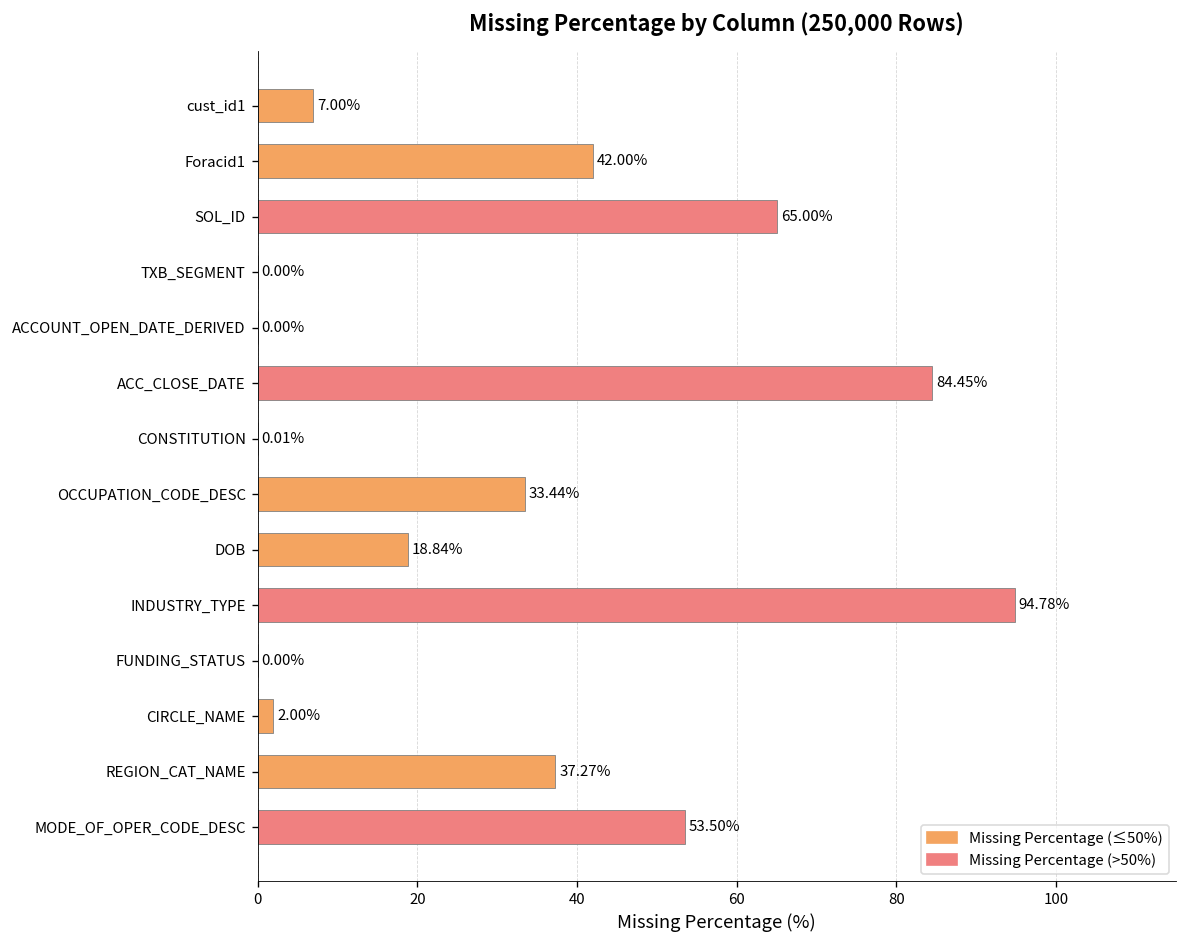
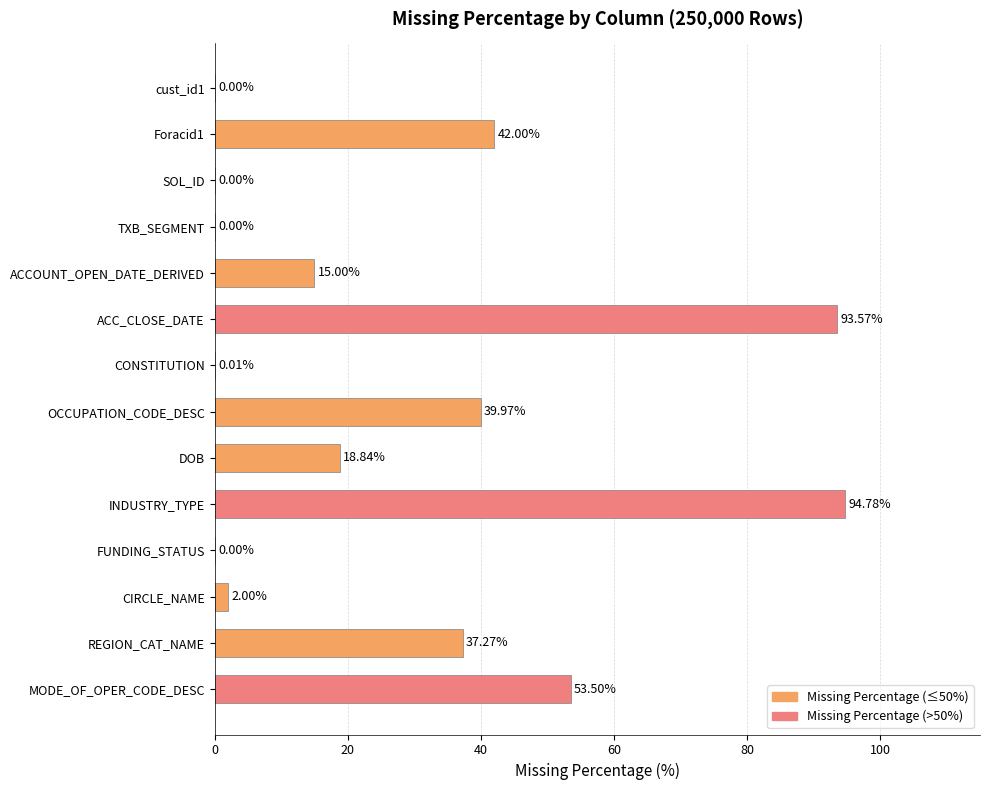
  {
-   "cust_id1": "7.00%",
+   "cust_id1": "0.00%",
    "Foracid1": "42.00%",
-   "SOL_ID": "65.00%",
+   "SOL_ID": "0.00%",
    "TXB_SEGMENT": "0.00%",
-   "ACCOUNT_OPEN_DATE_DERIVED": "0.00%",
-   "ACC_CLOSE_DATE": "84.45%",
+   "ACCOUNT_OPEN_DATE_DERIVED": "15.00%",
+   "ACC_CLOSE_DATE": "93.57%",
    "CONSTITUTION": "0.01%",
-   "OCCUPATION_CODE_DESC": "33.44%",
+   "OCCUPATION_CODE_DESC": "39.97%",
    "DOB": "18.84%",
    "INDUSTRY_TYPE": "94.78%",
    "FUNDING_STATUS": "0.00%",
    "CIRCLE_NAME": "2.00%",
    "REGION_CAT_NAME": "37.27%",
    "MODE_OF_OPER_CODE_DESC": "53.50%"
  }
